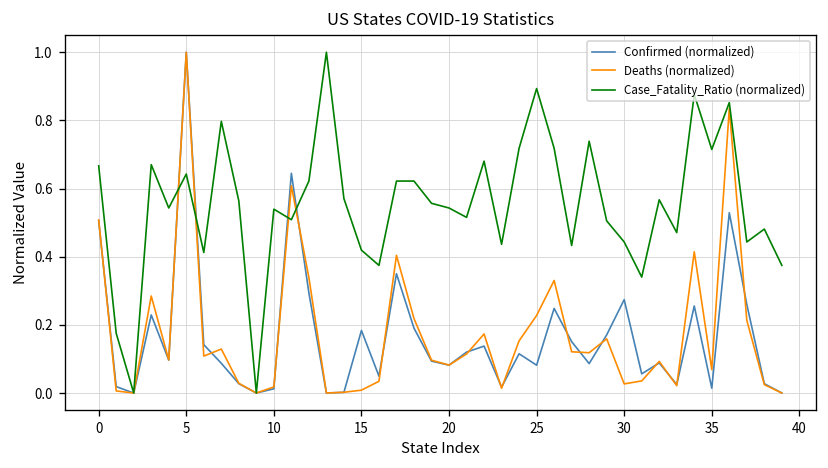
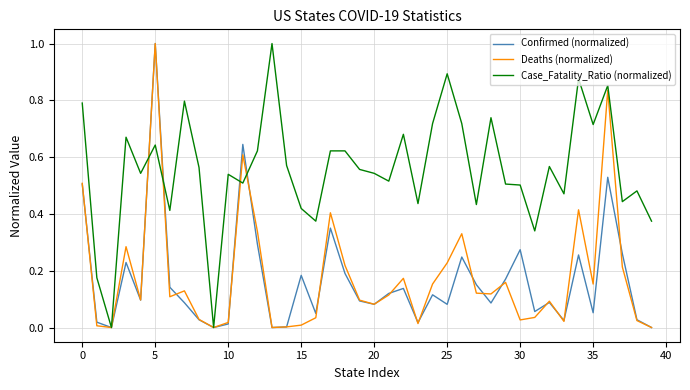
  {
    "Confirmed (normalized)": {
      "15": 0.18,
      "25": 0.08,
      "30": 0.27,
-     "35": 0.01
+     "35": 0.05
    },
    "Deaths (normalized)": {
      "15": 0.01,
      "25": 0.23,
      "30": 0.03,
-     "35": 0.07
+     "35": 0.15
    },
    "Case_Fatality_Ratio (normalized)": {
-     "0": 0.67,
+     "0": 0.79,
      "5": 0.64,
      "10": 0.54,
      "15": 0.42,
      "20": 0.54,
      "25": 0.89,
-     "30": 0.44,
+     "30": 0.50,
      "35": 0.71
    }
  }
